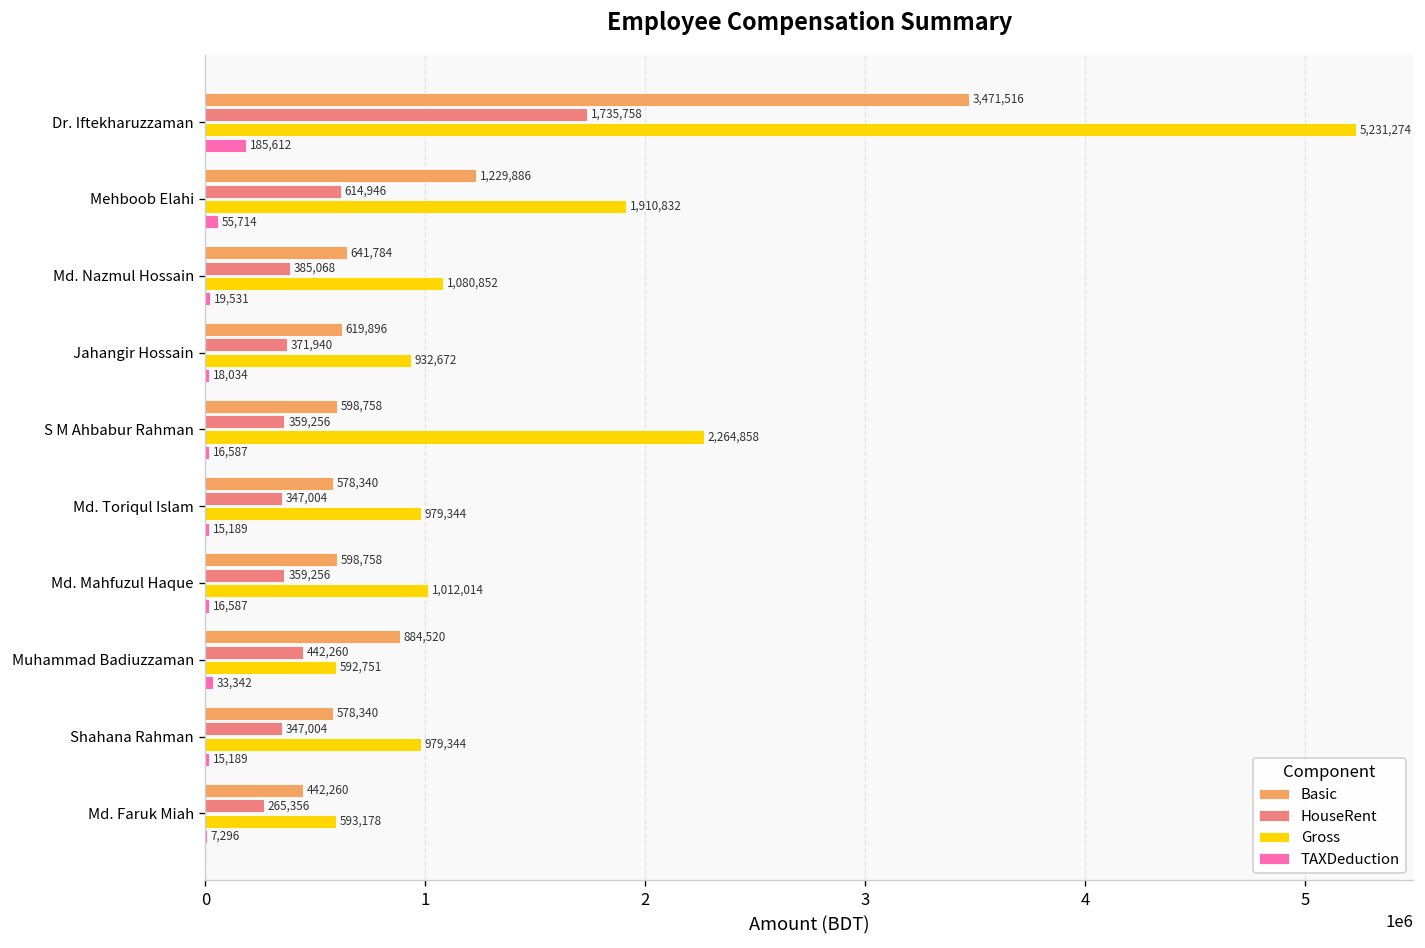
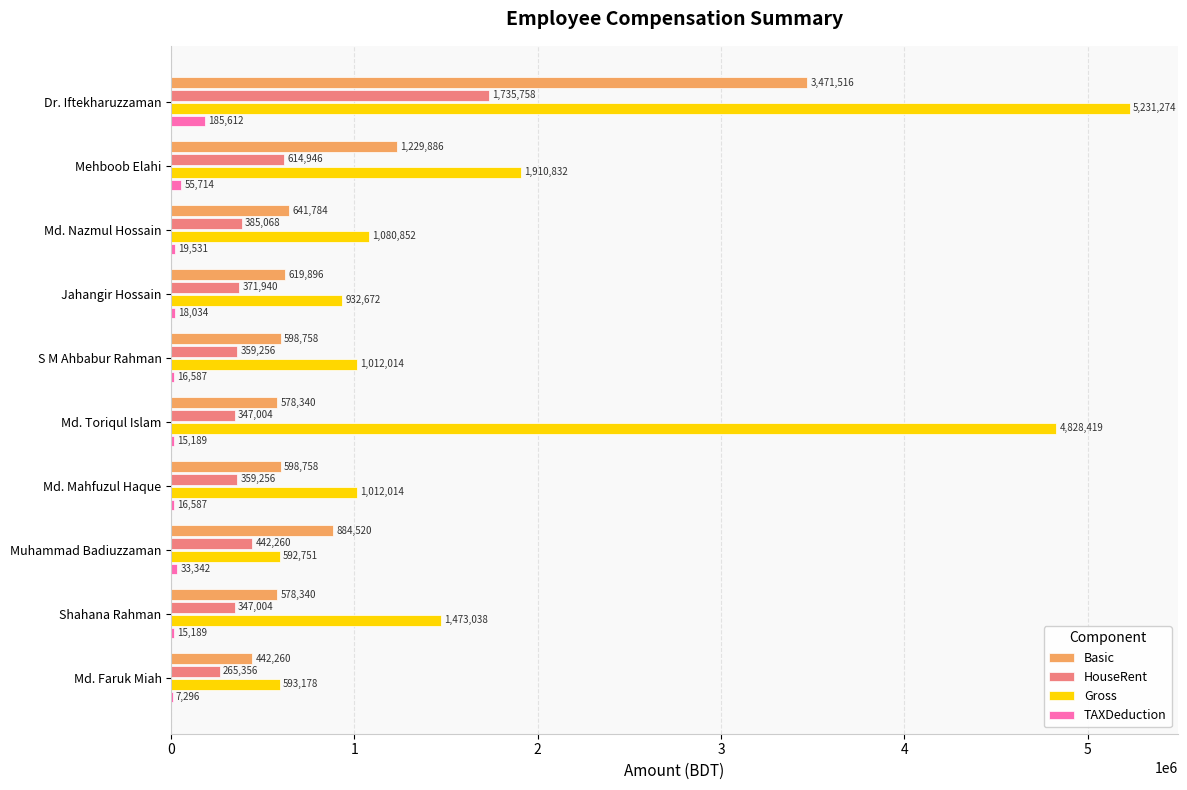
  {
    "Gross": {
      "Dr. Iftekharuzzaman": "5,231,274",
      "Mehboob Elahi": "1,910,832",
      "Md. Nazmul Hossain": "1,080,852",
      "Jahangir Hossain": "932,672",
-     "S M Ahbabur Rahman": "2,264,858",
-     "Md. Toriqul Islam": "979,344",
+     "S M Ahbabur Rahman": "1,012,014",
+     "Md. Toriqul Islam": "4,828,419",
      "Md. Mahfuzul Haque": "1,012,014",
      "Muhammad Badiuzzaman": "592,751",
-     "Shahana Rahman": "979,344",
+     "Shahana Rahman": "1,473,038",
      "Md. Faruk Miah": "593,178"
    }
  }
